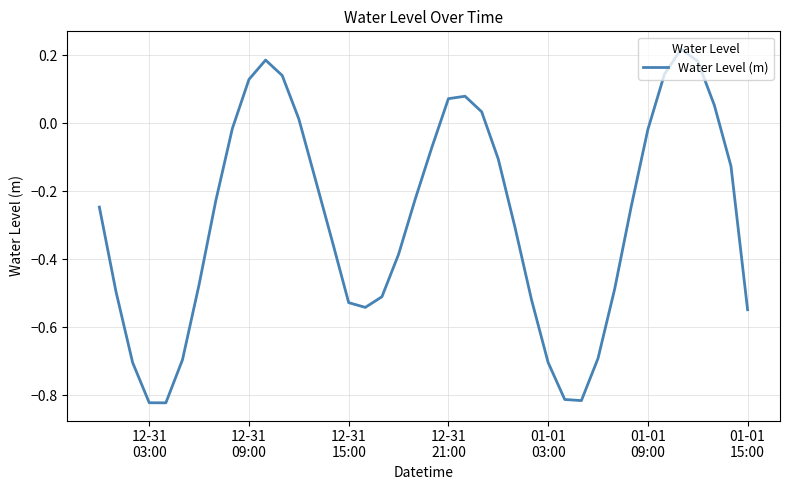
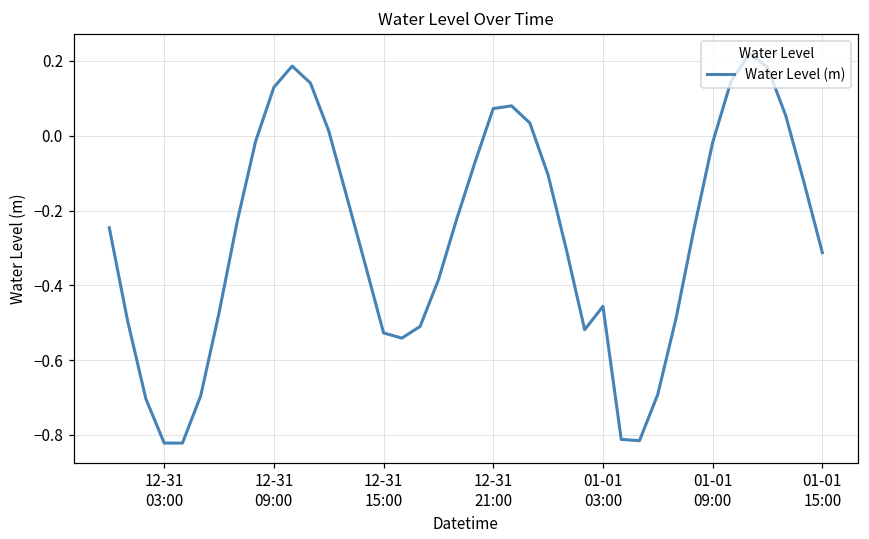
  {
    "12-31 03:00": -0.82,
    "12-31 09:00": 0.13,
    "12-31 15:00": -0.53,
    "12-31 21:00": 0.07,
-   "01-01 03:00": -0.70,
+   "01-01 03:00": -0.46,
    "01-01 09:00": -0.02,
-   "01-01 15:00": -0.55
+   "01-01 15:00": -0.31
  }
